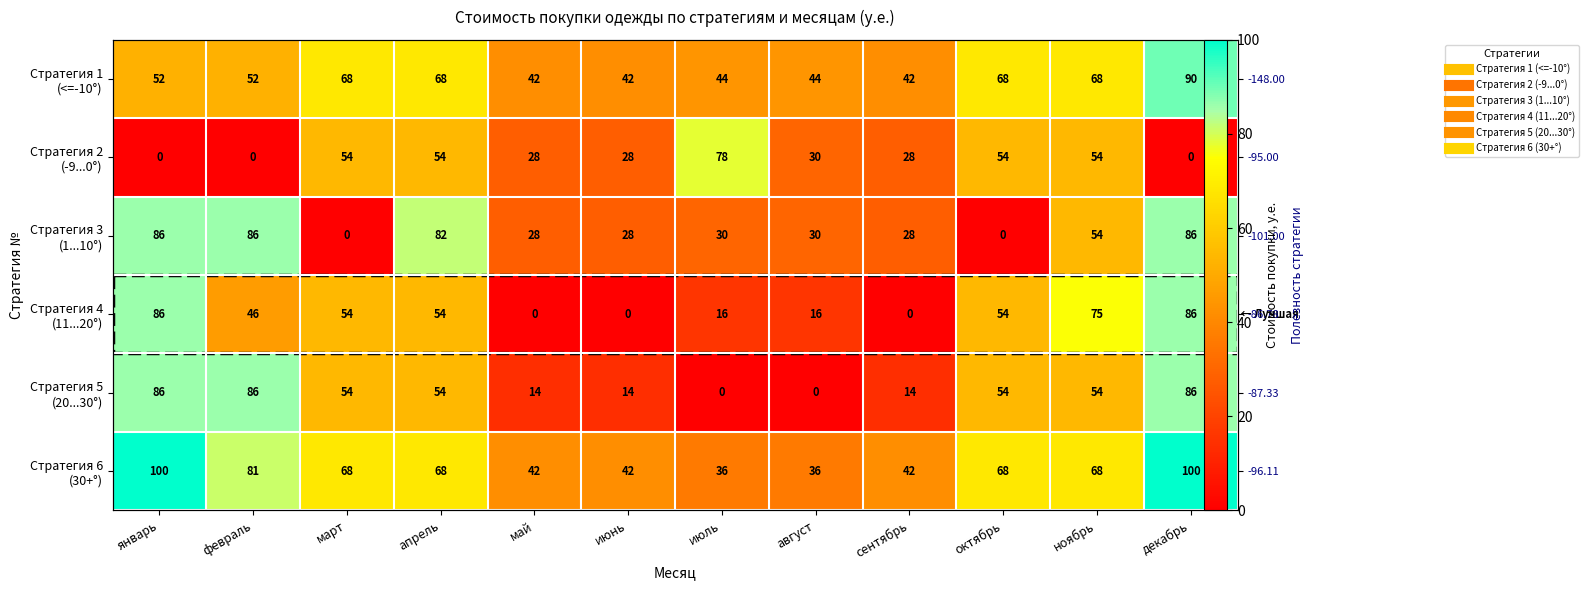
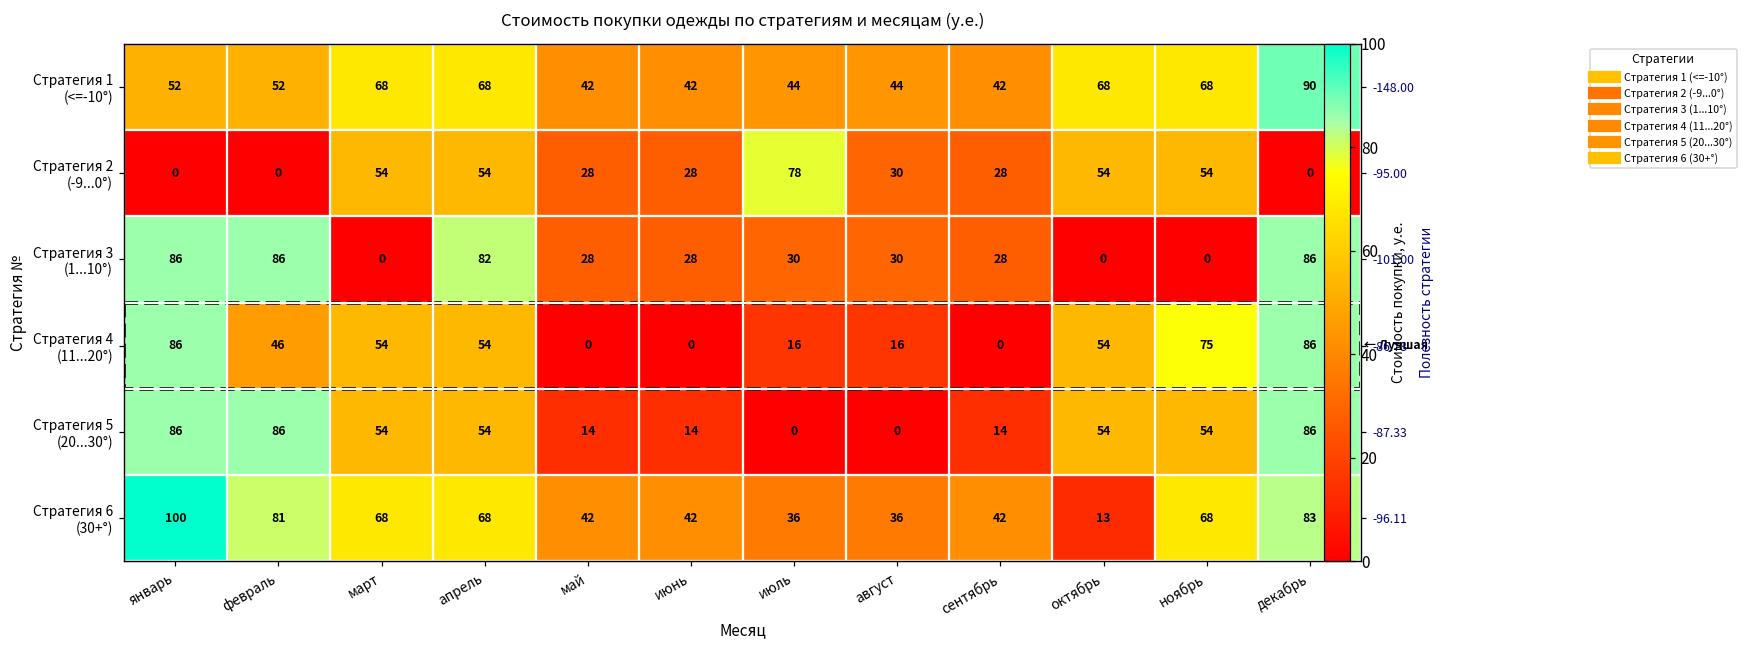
  {
    "Стратегия 1 (<=-10°)": {
      "январь": 52,
      "февраль": 52,
      "март": 68,
      "апрель": 68,
      "май": 42,
      "июнь": 42,
      "июль": 44,
      "август": 44,
      "сентябрь": 42,
      "октябрь": 68,
      "ноябрь": 68,
      "декабрь": 90
    },
    "Стратегия 2 (-9...0°)": {
      "январь": 0,
      "февраль": 0,
      "март": 54,
      "апрель": 54,
      "май": 28,
      "июнь": 28,
      "июль": 78,
      "август": 30,
      "сентябрь": 28,
      "октябрь": 54,
      "ноябрь": 54,
      "декабрь": 0
    },
    "Стратегия 3 (1...10°)": {
      "январь": 86,
      "февраль": 86,
      "март": 0,
      "апрель": 82,
      "май": 28,
      "июнь": 28,
      "июль": 30,
      "август": 30,
      "сентябрь": 28,
      "октябрь": 0,
-     "ноябрь": 54,
+     "ноябрь": 0,
      "декабрь": 86
    },
    "Стратегия 4 (11...20°)": {
      "январь": 86,
      "февраль": 46,
      "март": 54,
      "апрель": 54,
      "май": 0,
      "июнь": 0,
      "июль": 16,
      "август": 16,
      "сентябрь": 0,
      "октябрь": 54,
      "ноябрь": 75,
      "декабрь": 86
    },
    "Стратегия 5 (20...30°)": {
      "январь": 86,
      "февраль": 86,
      "март": 54,
      "апрель": 54,
      "май": 14,
      "июнь": 14,
      "июль": 0,
      "август": 0,
      "сентябрь": 14,
      "октябрь": 54,
      "ноябрь": 54,
      "декабрь": 86
    },
    "Стратегия 6 (30+°)": {
      "январь": 100,
      "февраль": 81,
      "март": 68,
      "апрель": 68,
      "май": 42,
      "июнь": 42,
      "июль": 36,
      "август": 36,
      "сентябрь": 42,
-     "октябрь": 68,
+     "октябрь": 13,
      "ноябрь": 68,
-     "декабрь": 100
+     "декабрь": 83
    }
  }
